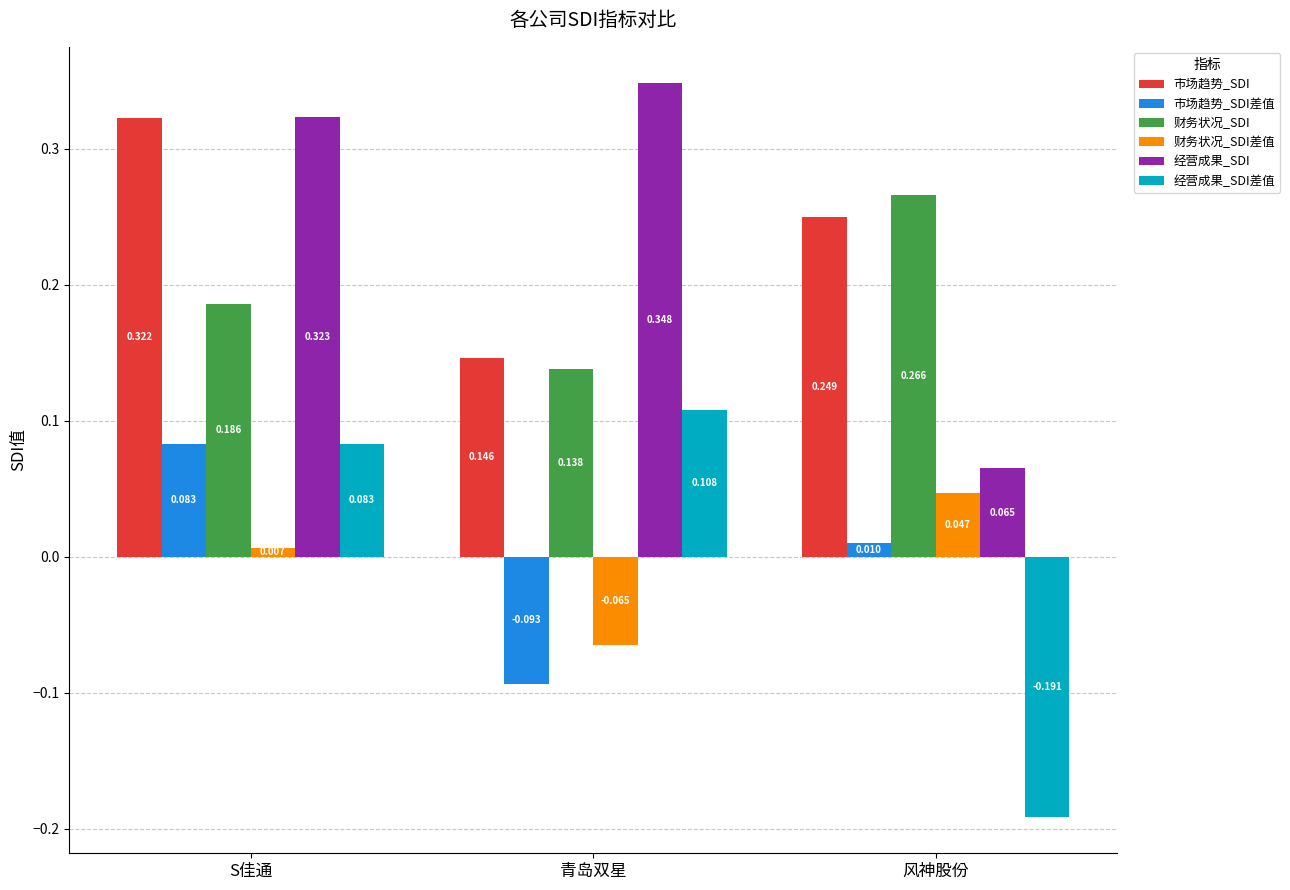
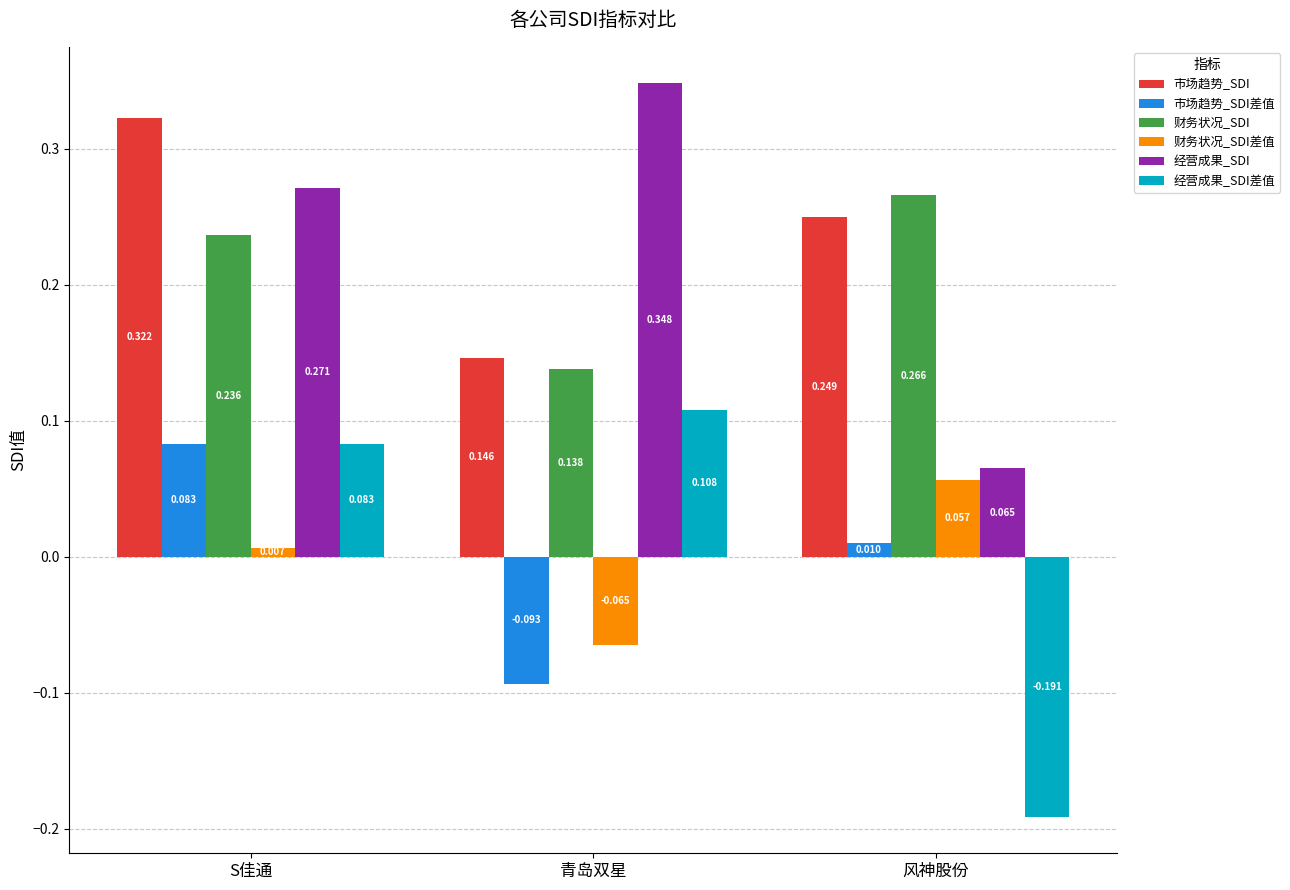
  {
    "市场趋势_SDI": {
      "S佳通": 0.322,
      "青岛双星": 0.146,
      "风神股份": 0.249
    },
    "财务状况_SDI": {
-     "S佳通": 0.186,
+     "S佳通": 0.236,
      "青岛双星": 0.138,
      "风神股份": 0.266
    },
    "财务状况_SDI差值": {
      "S佳通": 0.007,
      "青岛双星": -0.065,
-     "风神股份": 0.047
+     "风神股份": 0.057
    },
    "经营成果_SDI": {
-     "S佳通": 0.323,
+     "S佳通": 0.271,
      "青岛双星": 0.348,
      "风神股份": 0.065
    }
  }
